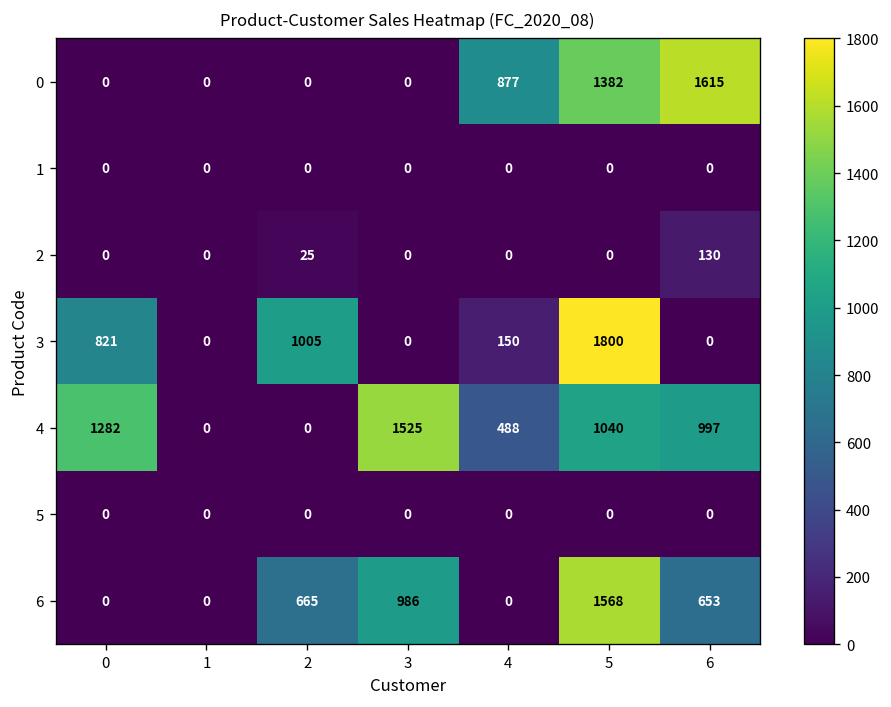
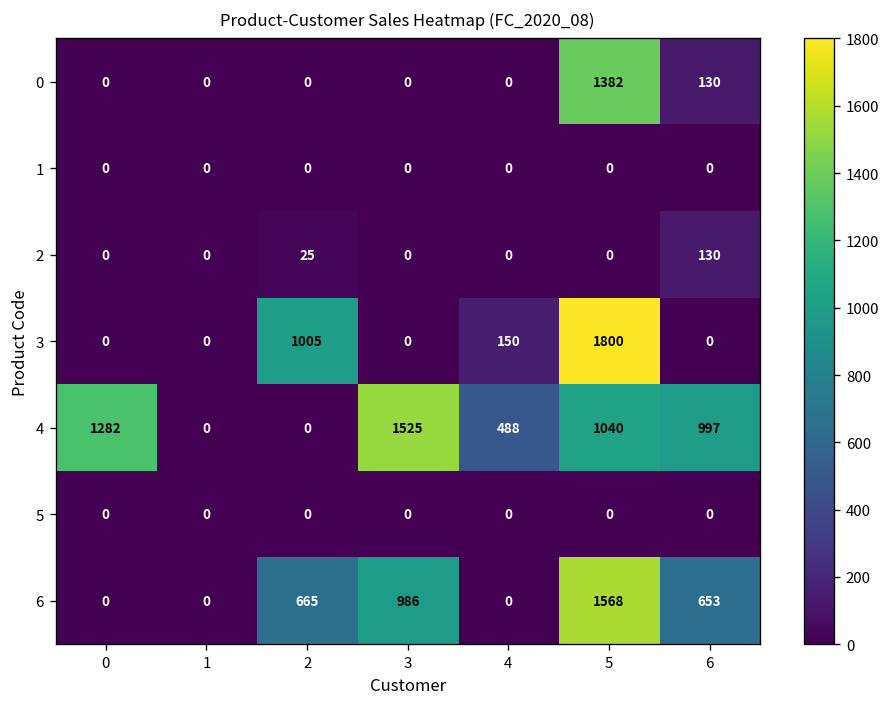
  {
    "0": {
      "0": 0,
      "1": 0,
      "2": 0,
      "3": 0,
-     "4": 877,
+     "4": 0,
      "5": 1382,
-     "6": 1615
+     "6": 130
    },
    "1": {
      "0": 0,
      "1": 0,
      "2": 0,
      "3": 0,
      "4": 0,
      "5": 0,
      "6": 0
    },
    "2": {
      "0": 0,
      "1": 0,
      "2": 25,
      "3": 0,
      "4": 0,
      "5": 0,
      "6": 130
    },
    "3": {
-     "0": 821,
+     "0": 0,
      "1": 0,
      "2": 1005,
      "3": 0,
      "4": 150,
      "5": 1800,
      "6": 0
    },
    "4": {
      "0": 1282,
      "1": 0,
      "2": 0,
      "3": 1525,
      "4": 488,
      "5": 1040,
      "6": 997
    },
    "5": {
      "0": 0,
      "1": 0,
      "2": 0,
      "3": 0,
      "4": 0,
      "5": 0,
      "6": 0
    },
    "6": {
      "0": 0,
      "1": 0,
      "2": 665,
      "3": 986,
      "4": 0,
      "5": 1568,
      "6": 653
    }
  }
